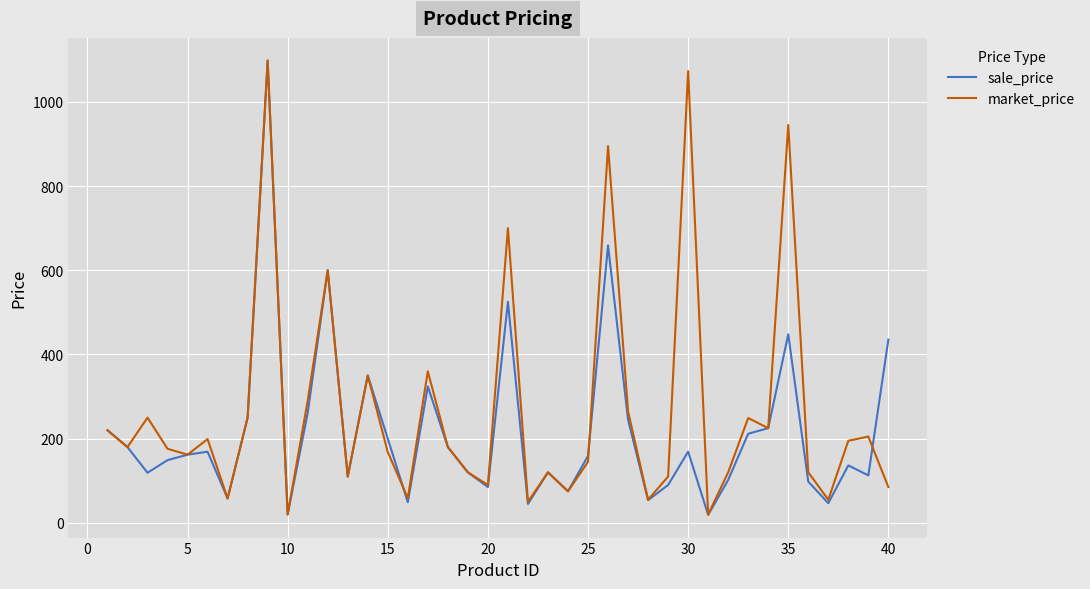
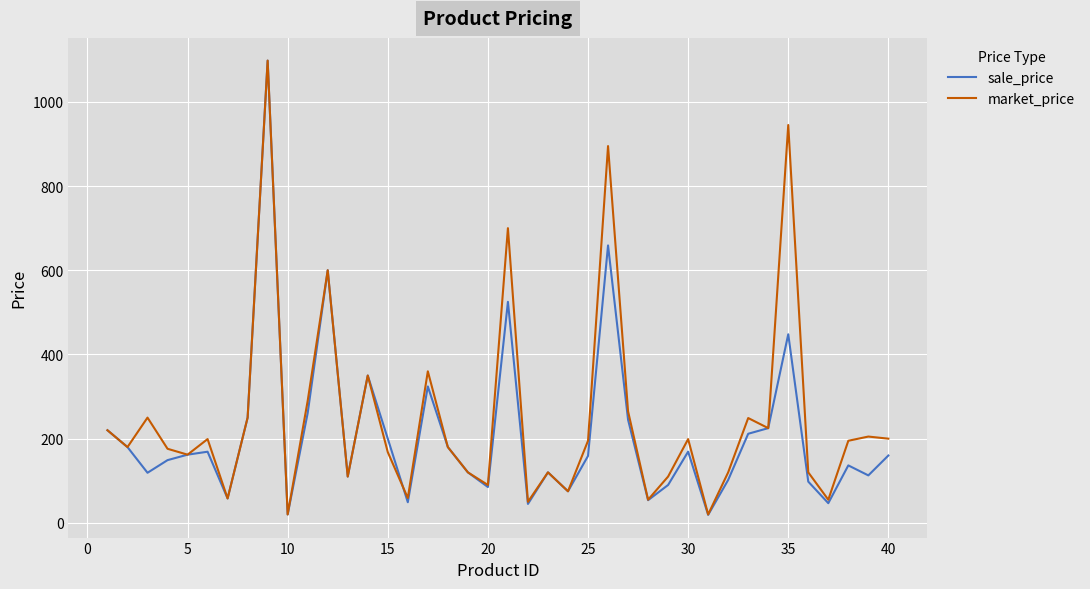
  {
    "sale_price": {
      "15": 200,
      "25": 160,
      "30": 170,
      "35": 450,
-     "40": 440
+     "40": 160
    },
    "market_price": {
      "15": 170,
-     "25": 150,
-     "30": 1070,
+     "25": 200,
+     "30": 200,
      "35": 950,
-     "40": 90
+     "40": 200
    }
  }
